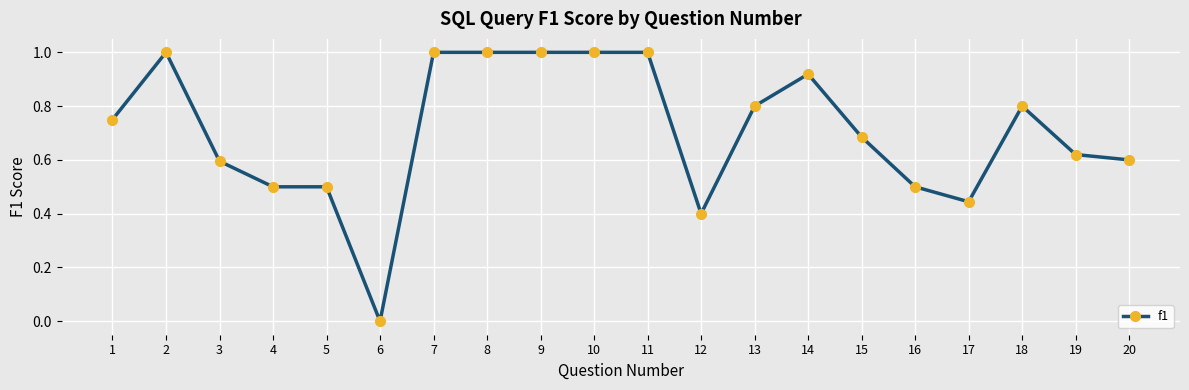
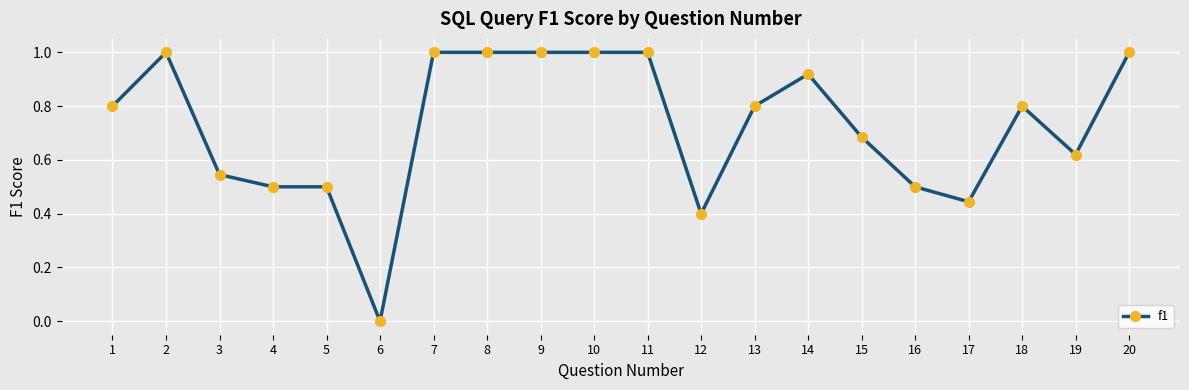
  {
-   "1": 0.75,
+   "1": 0.80,
    "2": 1.00,
-   "3": 0.60,
+   "3": 0.55,
    "4": 0.50,
    "5": 0.50,
    "6": 0.00,
    "7": 1.00,
    "8": 1.00,
    "9": 1.00,
    "10": 1.00,
    "11": 1.00,
    "12": 0.40,
    "13": 0.80,
    "14": 0.92,
    "15": 0.69,
    "16": 0.50,
    "17": 0.44,
    "18": 0.80,
    "19": 0.62,
-   "20": 0.6
+   "20": 1.0
  }
